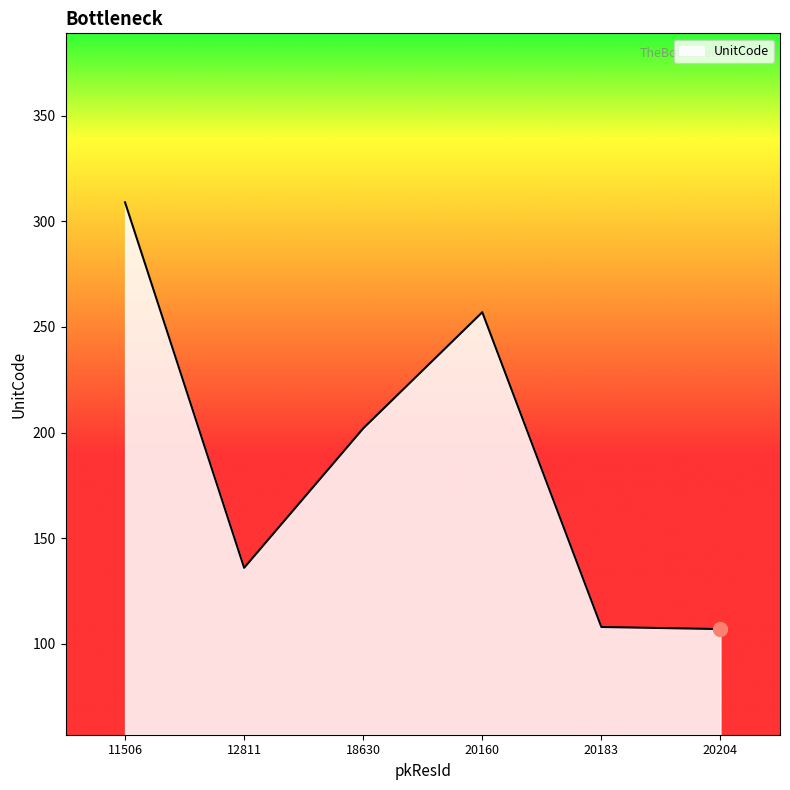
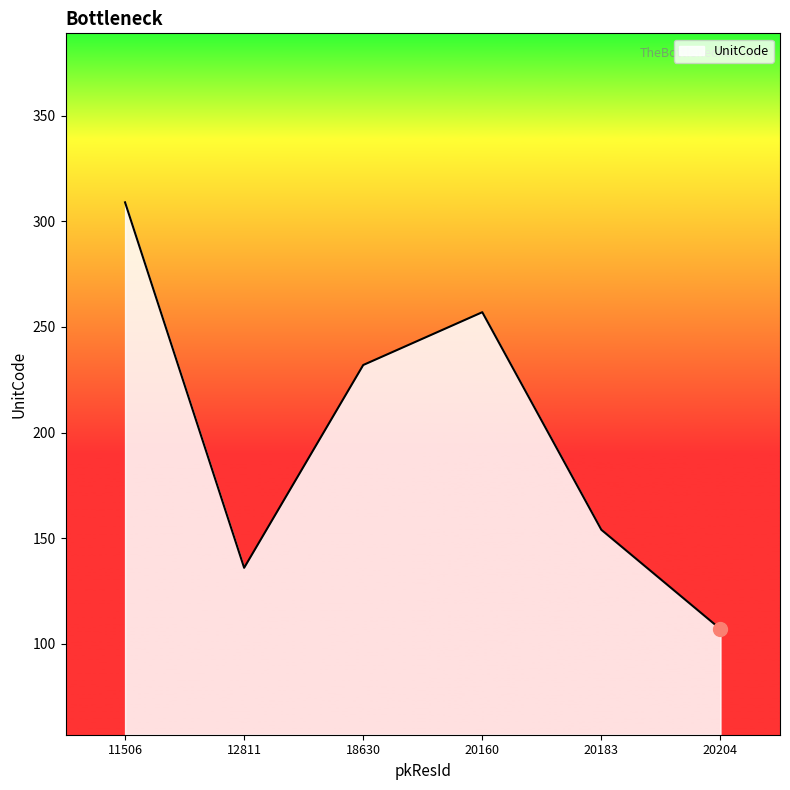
  {
    "UnitCode": {
      "11506": 309,
      "12811": 136,
-     "18630": 202,
+     "18630": 232,
      "20160": 257,
-     "20183": 108
+     "20183": 154
    }
  }
